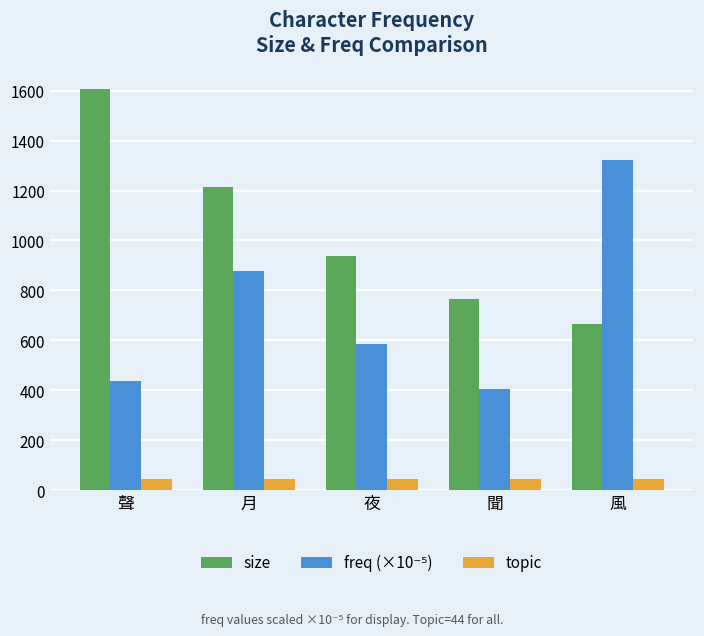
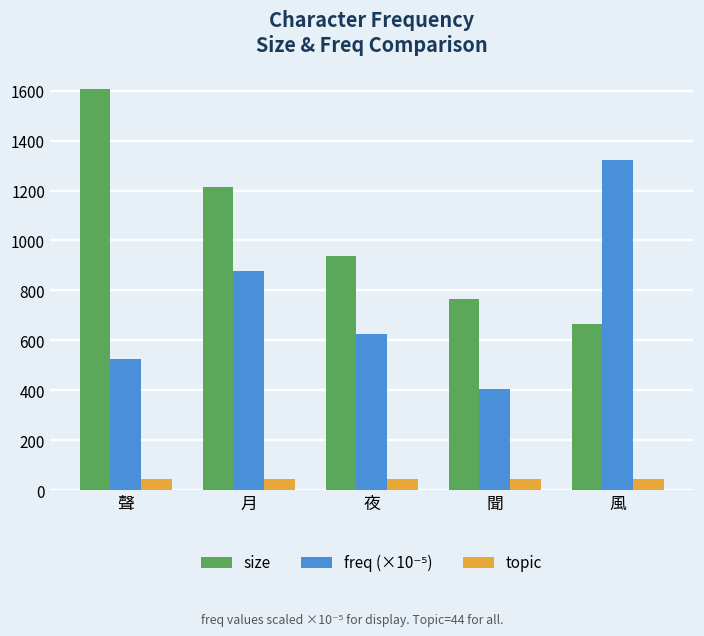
  {
    "size": {
      "聲": 1610,
      "月": 1210,
      "夜": 940,
      "聞": 760,
      "風": 670
    },
    "freq (×10⁻⁵)": {
-     "聲": 440,
+     "聲": 530,
      "月": 880,
-     "夜": 580,
+     "夜": 630,
      "聞": 400,
      "風": 1320
    },
    "topic": {
      "聲": 40,
      "月": 40,
      "夜": 40,
      "聞": 40,
      "風": 40
    }
  }
